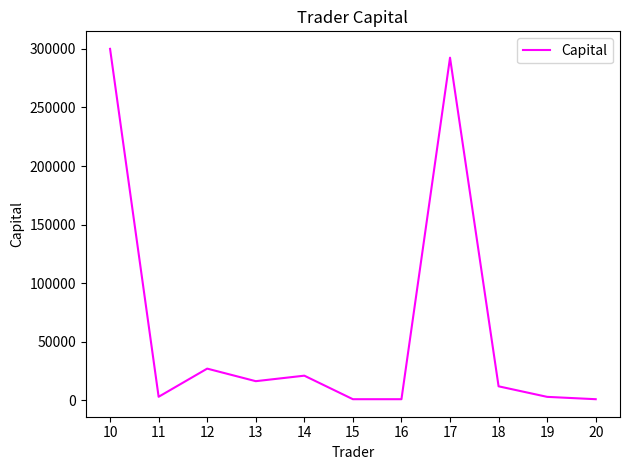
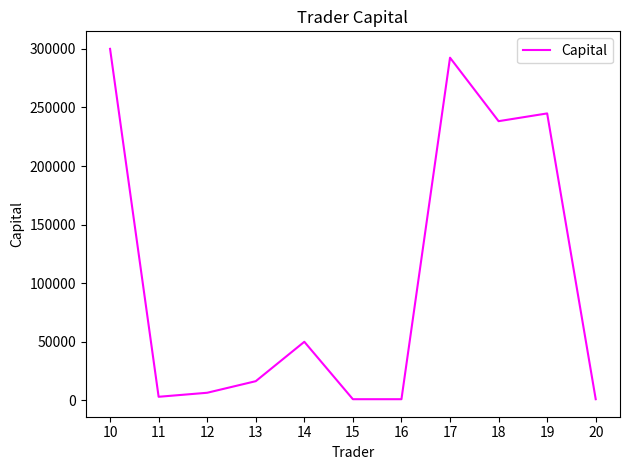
  {
    "10": 300000,
    "11": 3000,
-   "12": 27000,
+   "12": 7000,
    "13": 16000,
-   "14": 21000,
+   "14": 50000,
    "15": 1000,
    "16": 1000,
    "17": 292000,
-   "18": 12000,
-   "19": 3000,
+   "18": 238000,
+   "19": 245000,
    "20": 1000
  }
